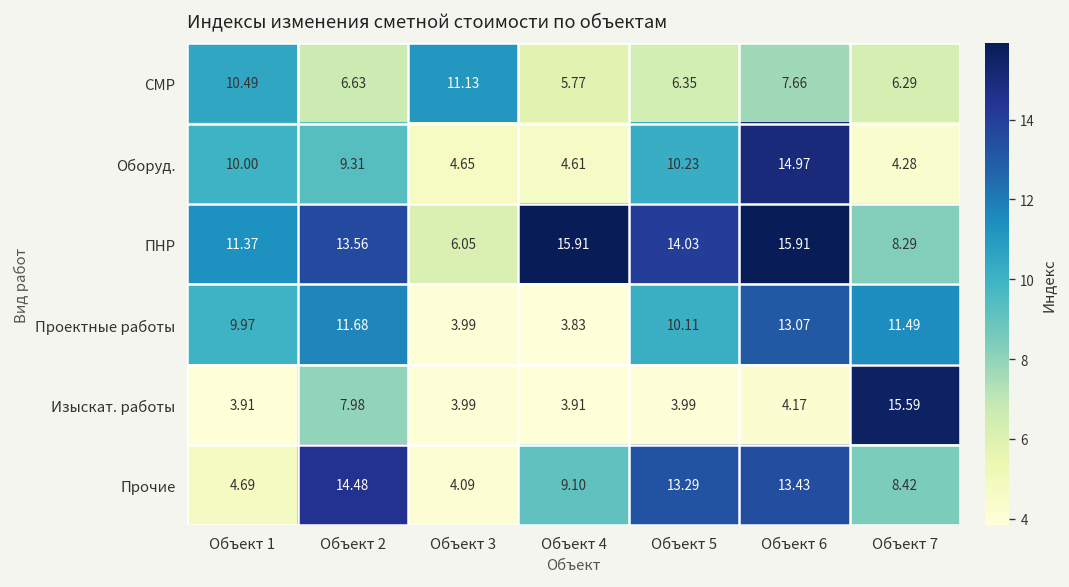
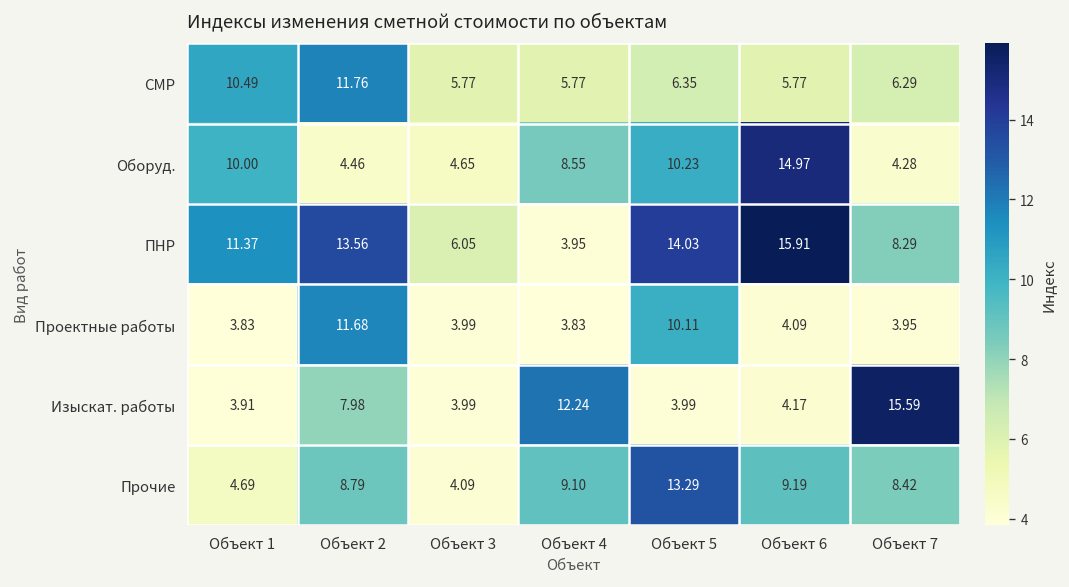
  {
    "СМР": {
      "Объект 1": 10.49,
-     "Объект 2": 6.63,
-     "Объект 3": 11.13,
+     "Объект 2": 11.76,
+     "Объект 3": 5.77,
      "Объект 4": 5.77,
      "Объект 5": 6.35,
-     "Объект 6": 7.66,
+     "Объект 6": 5.77,
      "Объект 7": 6.29
    },
    "Оборуд.": {
      "Объект 1": 10.00,
-     "Объект 2": 9.31,
+     "Объект 2": 4.46,
      "Объект 3": 4.65,
-     "Объект 4": 4.61,
+     "Объект 4": 8.55,
      "Объект 5": 10.23,
      "Объект 6": 14.97,
      "Объект 7": 4.28
    },
    "ПНР": {
      "Объект 1": 11.37,
      "Объект 2": 13.56,
      "Объект 3": 6.05,
-     "Объект 4": 15.91,
+     "Объект 4": 3.95,
      "Объект 5": 14.03,
      "Объект 6": 15.91,
      "Объект 7": 8.29
    },
    "Проектные работы": {
-     "Объект 1": 9.97,
+     "Объект 1": 3.83,
      "Объект 2": 11.68,
      "Объект 3": 3.99,
      "Объект 4": 3.83,
      "Объект 5": 10.11,
-     "Объект 6": 13.07,
-     "Объект 7": 11.49
+     "Объект 6": 4.09,
+     "Объект 7": 3.95
    },
    "Изыскат. работы": {
      "Объект 1": 3.91,
      "Объект 2": 7.98,
      "Объект 3": 3.99,
-     "Объект 4": 3.91,
+     "Объект 4": 12.24,
      "Объект 5": 3.99,
      "Объект 6": 4.17,
      "Объект 7": 15.59
    },
    "Прочие": {
      "Объект 1": 4.69,
-     "Объект 2": 14.48,
+     "Объект 2": 8.79,
      "Объект 3": 4.09,
      "Объект 4": 9.10,
      "Объект 5": 13.29,
-     "Объект 6": 13.43,
+     "Объект 6": 9.19,
      "Объект 7": 8.42
    }
  }
